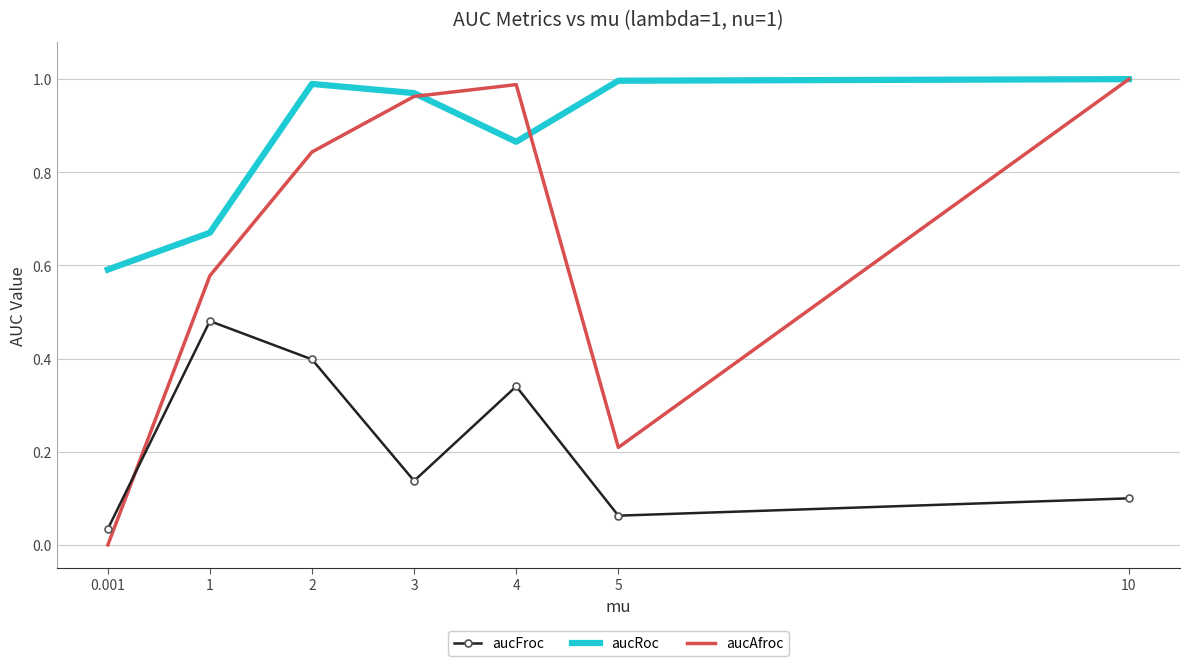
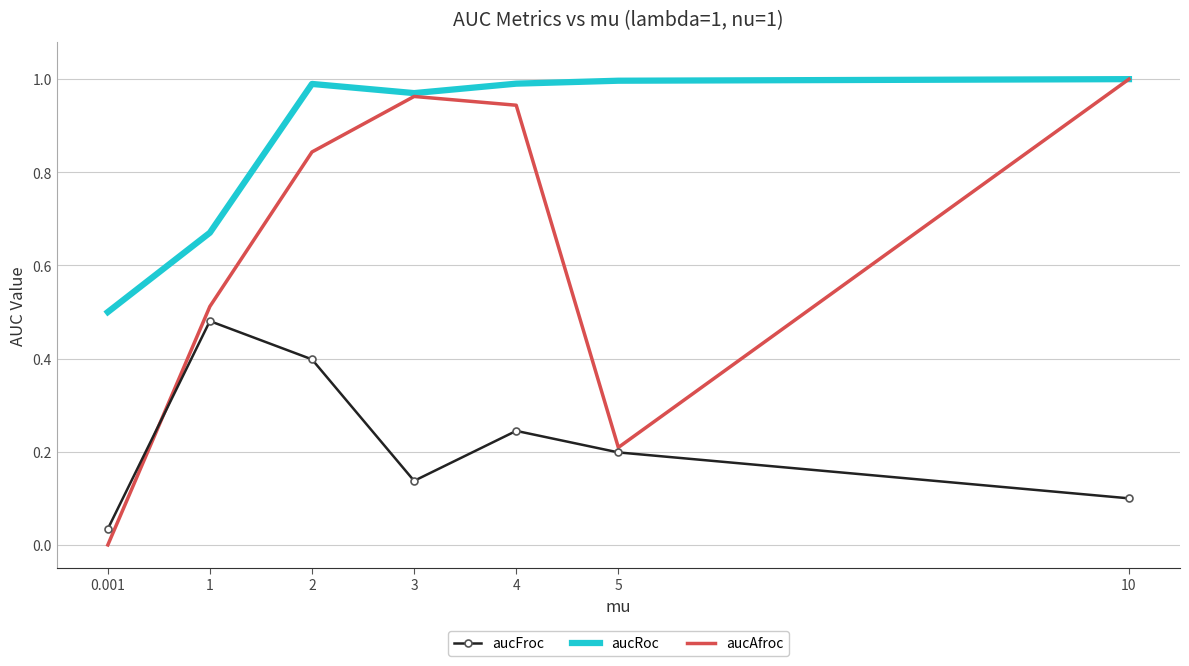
  {
    "aucFroc": {
      "0.001": 0.03,
      "1": 0.48,
      "2": 0.40,
      "3": 0.14,
-     "4": 0.34,
-     "5": 0.06,
+     "4": 0.24,
+     "5": 0.20,
      "10": 0.10
    },
    "aucRoc": {
-     "0.001": 0.59,
+     "0.001": 0.50,
      "1": 0.67,
      "2": 0.99,
      "3": 0.97,
-     "4": 0.87,
+     "4": 0.99,
      "5": 1.00
    },
    "aucAfroc": {
      "0.001": 0.00,
-     "1": 0.58,
+     "1": 0.51,
      "2": 0.84,
      "3": 0.96,
-     "4": 0.99,
+     "4": 0.94,
      "5": 0.21
    }
  }
